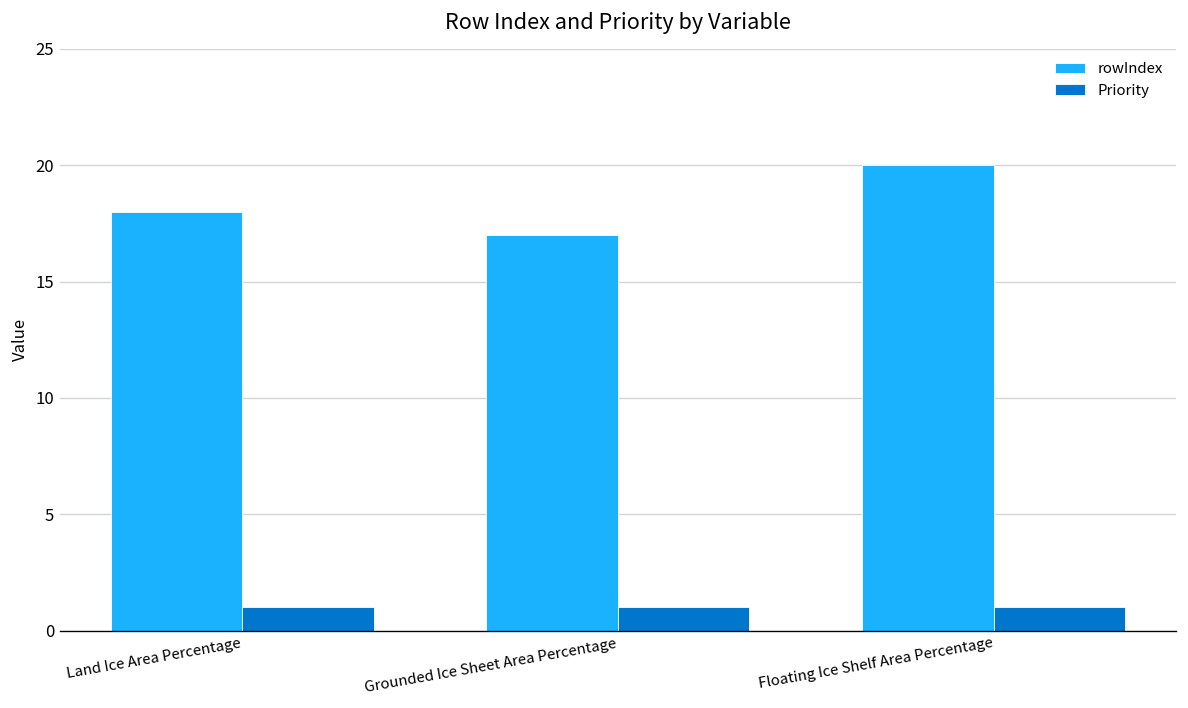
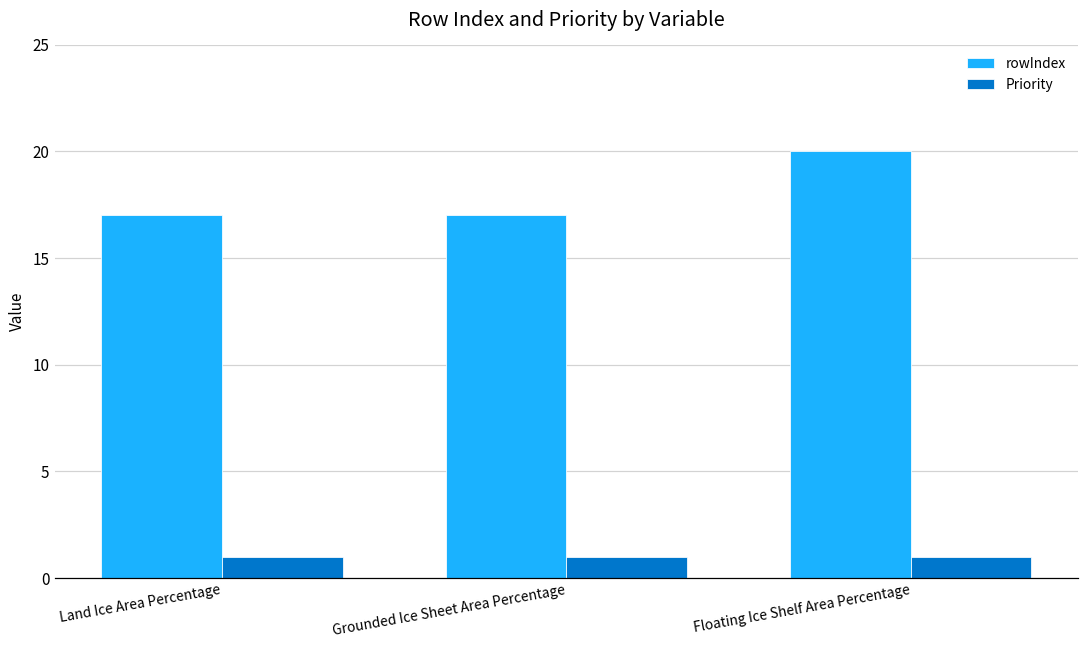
  {
    "rowIndex": {
-     "Land Ice Area Percentage": 18,
+     "Land Ice Area Percentage": 17,
      "Grounded Ice Sheet Area Percentage": 17,
      "Floating Ice Shelf Area Percentage": 20
    },
    "Priority": {
      "Land Ice Area Percentage": 1,
      "Grounded Ice Sheet Area Percentage": 1,
      "Floating Ice Shelf Area Percentage": 1
    }
  }
